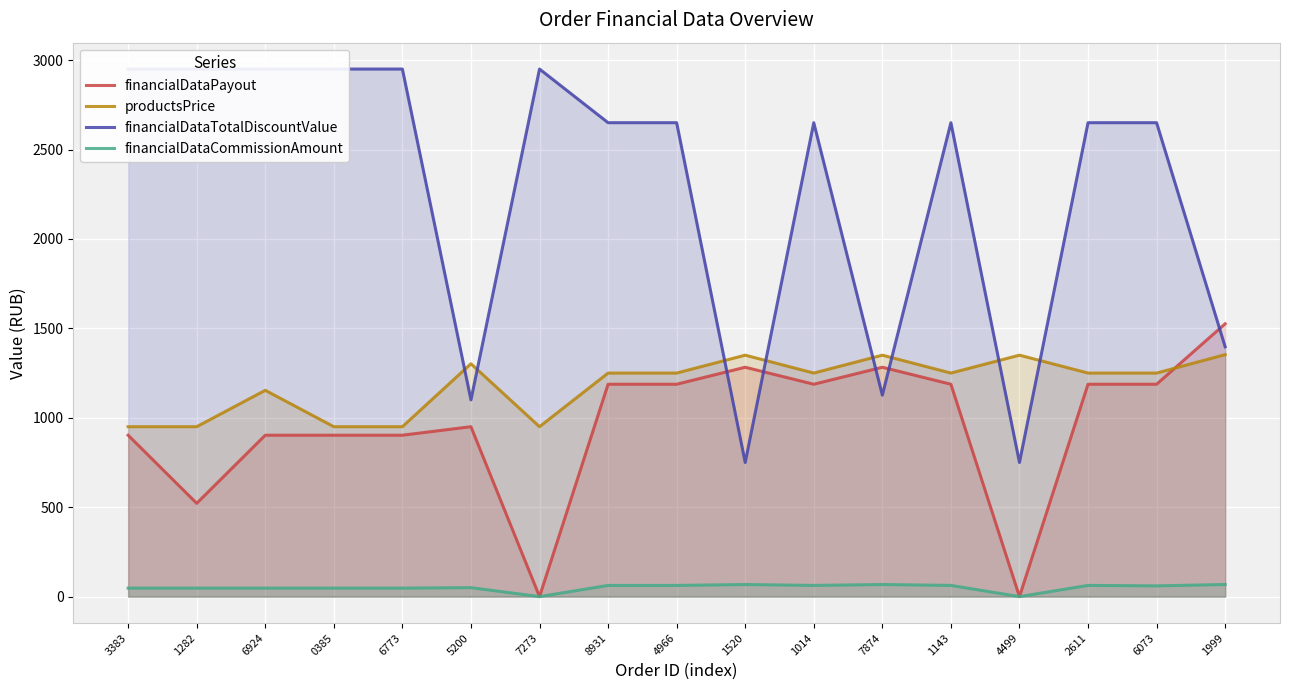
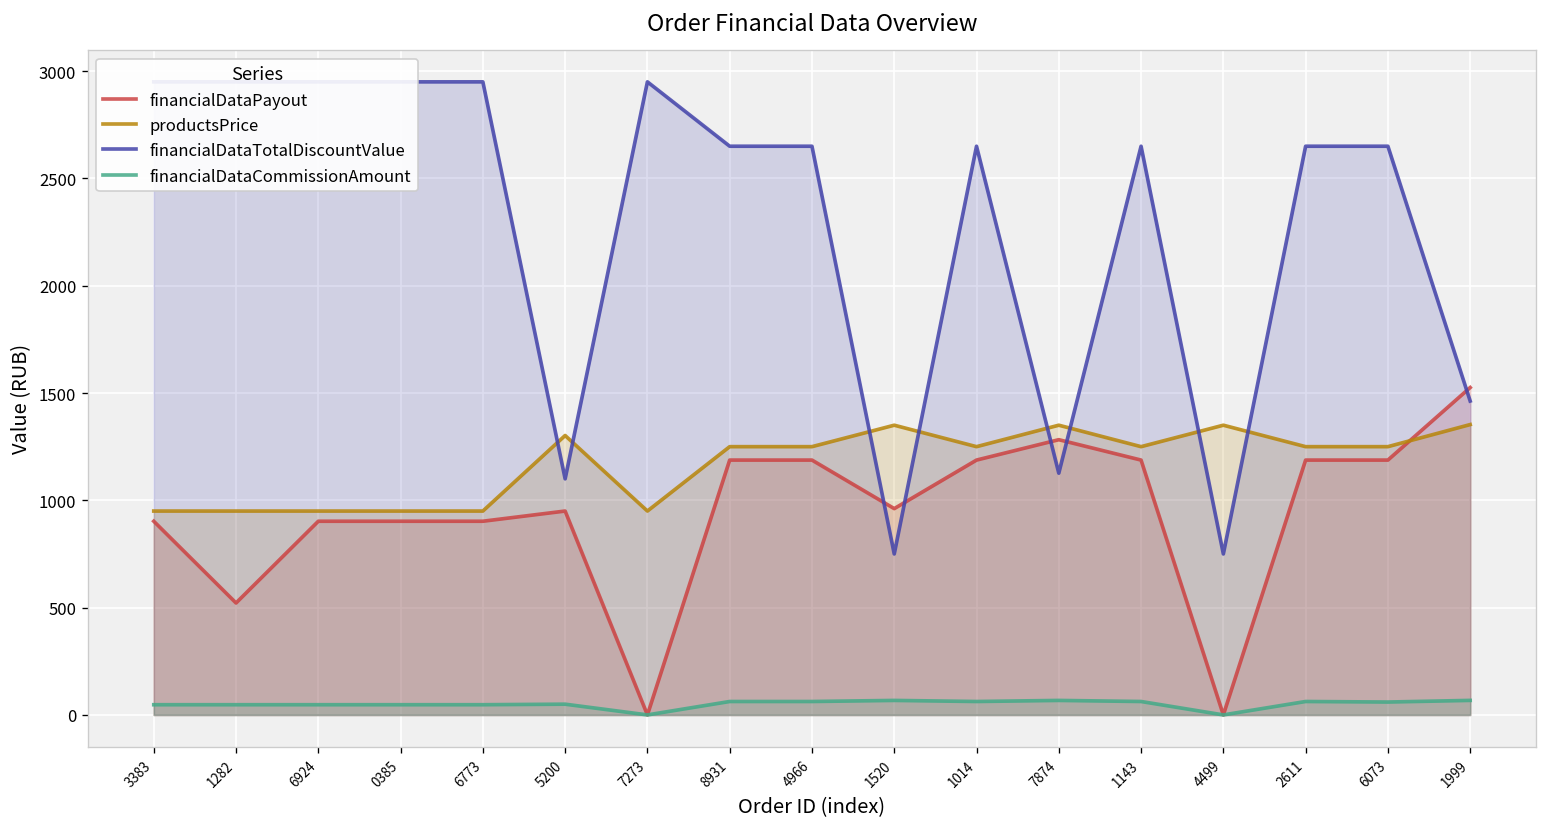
  {
    "financialDataPayout": {
      "3383": 900,
      "1282": 520,
      "6924": 900,
      "0385": 900,
      "6773": 900,
      "5200": 950,
      "8931": 1190,
      "4966": 1190,
-     "1520": 1280,
+     "1520": 960,
      "1014": 1190,
      "7874": 1280,
      "1143": 1190,
      "2611": 1190,
      "6073": 1190,
      "1999": 1530
    },
    "productsPrice": {
      "3383": 950,
      "1282": 950,
-     "6924": 1150,
+     "6924": 950,
      "0385": 950,
      "6773": 950,
      "5200": 1300,
      "7273": 950,
      "8931": 1250,
      "4966": 1250,
      "1520": 1350,
      "1014": 1250,
      "7874": 1350,
      "1143": 1250,
      "4499": 1350,
      "2611": 1250,
      "6073": 1250,
      "1999": 1350
    },
    "financialDataTotalDiscountValue": {
      "6773": 2950,
      "5200": 1100,
      "7273": 2950,
      "8931": 2650,
      "4966": 2650,
      "1520": 750,
      "1014": 2650,
      "7874": 1130,
      "1143": 2650,
      "4499": 750,
      "2611": 2650,
      "6073": 2650,
-     "1999": 1400
+     "1999": 1460
    },
    "financialDataCommissionAmount": {
      "3383": 50,
      "1282": 50,
      "6924": 50,
      "0385": 50,
      "6773": 50,
      "5200": 50,
      "8931": 60,
      "4966": 60,
      "1520": 70,
      "1014": 60,
      "7874": 70,
      "1143": 60,
      "2611": 60,
      "6073": 60,
      "1999": 70
    }
  }
